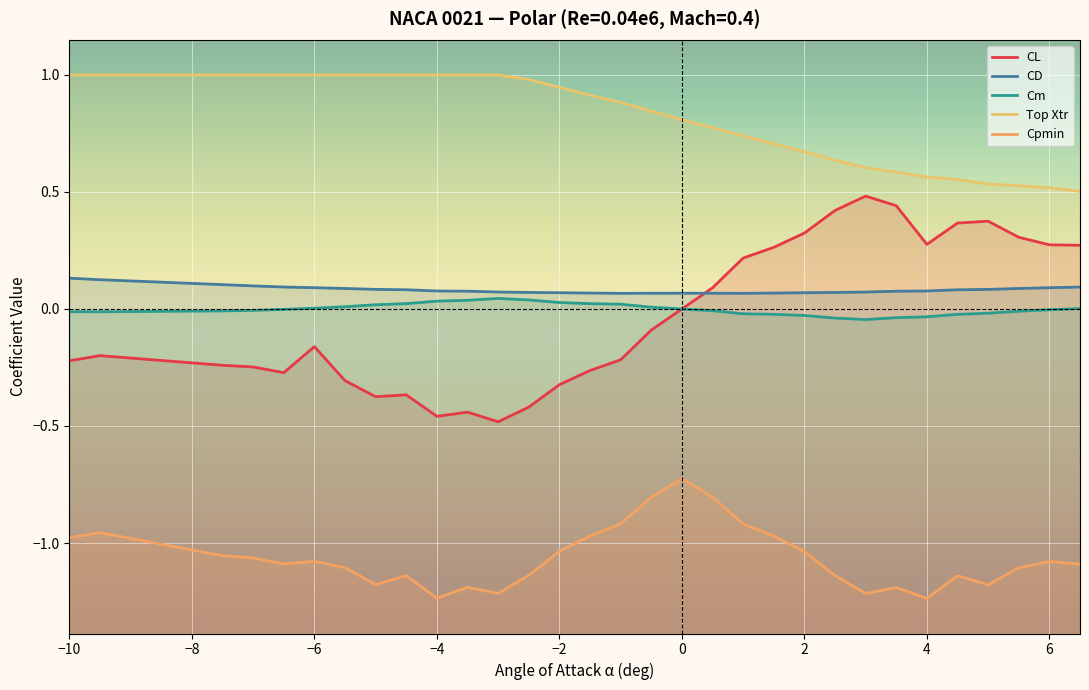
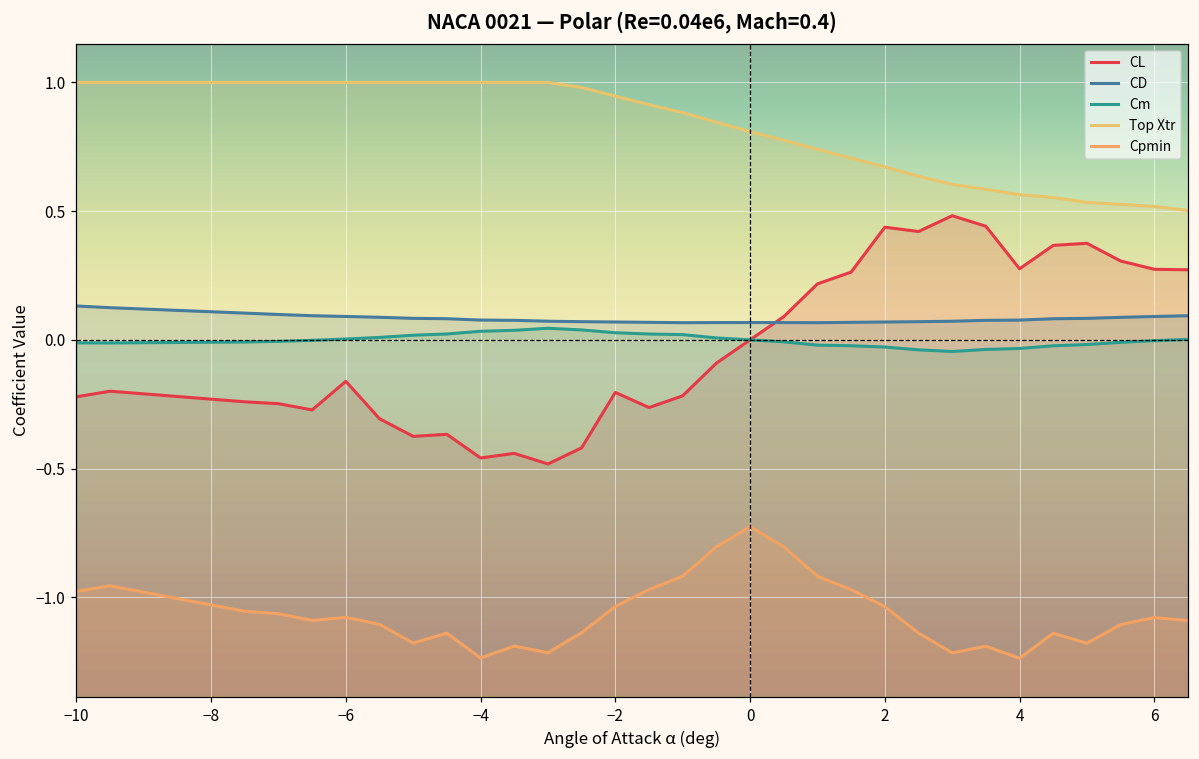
  {
    "CL": {
      "−10": -0.22,
      "−6": -0.16,
      "−4": -0.46,
-     "−2": -0.32,
-     "2": 0.32,
+     "−2": -0.20,
+     "2": 0.44,
      "4": 0.28,
      "6": 0.27
    }
  }
